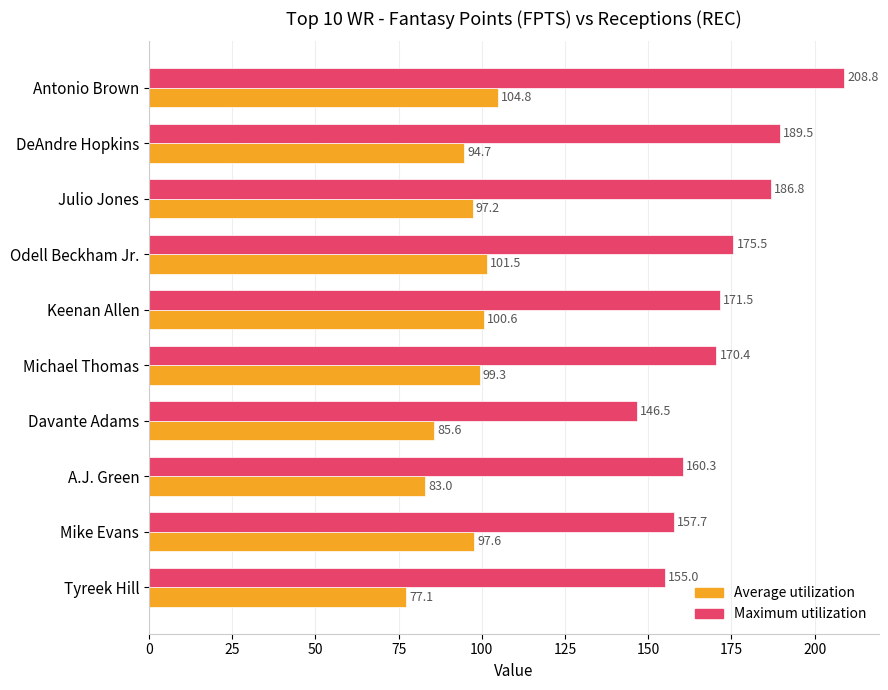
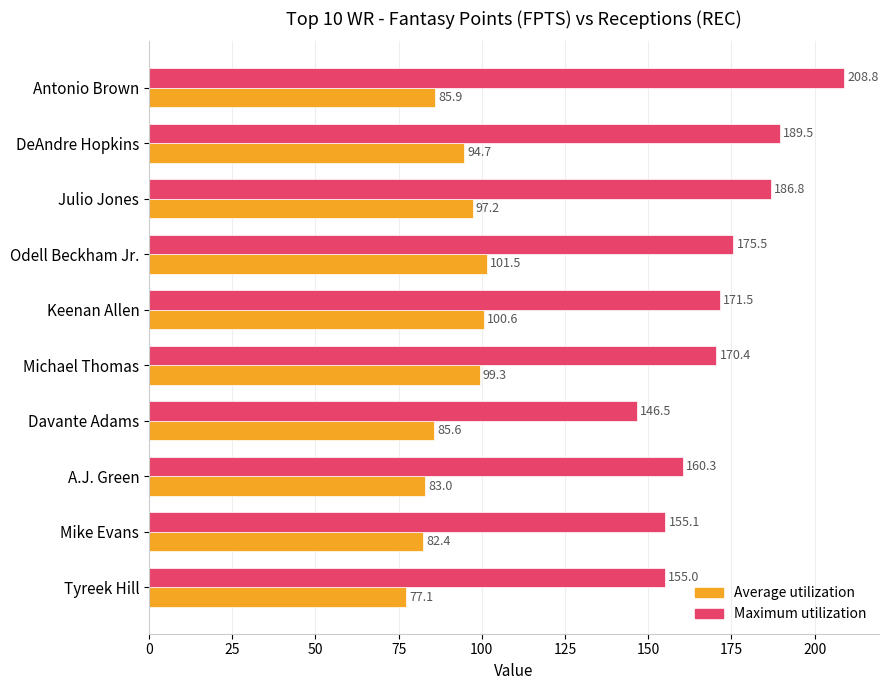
  {
    "Average utilization": {
-     "Antonio Brown": 104.8,
+     "Antonio Brown": 85.9,
      "DeAndre Hopkins": 94.7,
      "Julio Jones": 97.2,
      "Odell Beckham Jr.": 101.5,
      "Keenan Allen": 100.6,
      "Michael Thomas": 99.3,
      "Davante Adams": 85.6,
      "A.J. Green": 83.0,
-     "Mike Evans": 97.6,
+     "Mike Evans": 82.4,
      "Tyreek Hill": 77.1
    },
    "Maximum utilization": {
      "Antonio Brown": 208.8,
      "DeAndre Hopkins": 189.5,
      "Julio Jones": 186.8,
      "Odell Beckham Jr.": 175.5,
      "Keenan Allen": 171.5,
      "Michael Thomas": 170.4,
      "Davante Adams": 146.5,
      "A.J. Green": 160.3,
-     "Mike Evans": 157.7,
+     "Mike Evans": 155.1,
      "Tyreek Hill": 155.0
    }
  }
